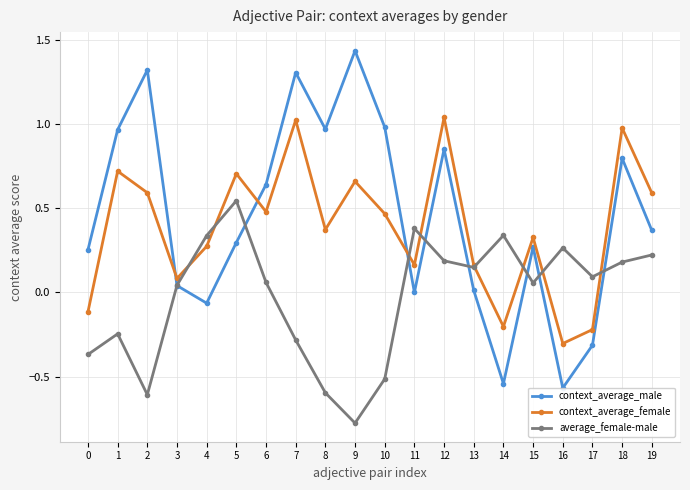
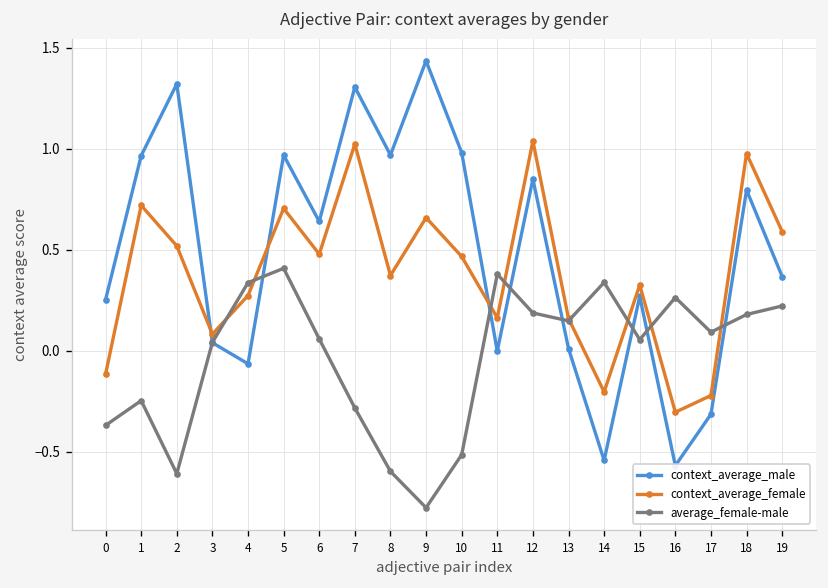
  {
    "context_average_male": {
      "0": 0.25,
      "1": 0.97,
      "2": 1.32,
      "4": -0.06,
-     "5": 0.30,
+     "5": 0.97,
      "6": 0.64,
      "7": 1.31,
      "8": 0.97,
      "9": 1.44,
      "10": 0.98,
      "11": 0.00,
      "12": 0.85,
      "13": 0.01,
      "14": -0.54,
      "15": 0.27,
      "17": -0.31,
      "18": 0.80,
      "19": 0.37
    },
    "context_average_female": {
      "0": -0.12,
      "1": 0.72,
-     "2": 0.59,
+     "2": 0.52,
      "3": 0.08,
      "4": 0.27,
      "5": 0.71,
      "6": 0.48,
      "7": 1.02,
      "8": 0.37,
      "9": 0.66,
      "10": 0.47,
      "11": 0.16,
      "12": 1.04,
      "14": -0.20,
      "15": 0.33,
      "16": -0.30,
      "17": -0.22,
      "18": 0.98,
      "19": 0.59
    },
    "average_female-male": {
      "0": -0.37,
      "1": -0.25,
      "2": -0.61,
      "4": 0.34,
-     "5": 0.54,
+     "5": 0.41,
      "6": 0.06,
      "7": -0.28,
      "8": -0.60,
      "9": -0.78,
      "10": -0.51,
      "11": 0.38,
      "12": 0.19,
      "14": 0.34,
      "15": 0.06,
      "16": 0.26,
      "17": 0.09,
      "18": 0.18,
      "19": 0.22
    }
  }
